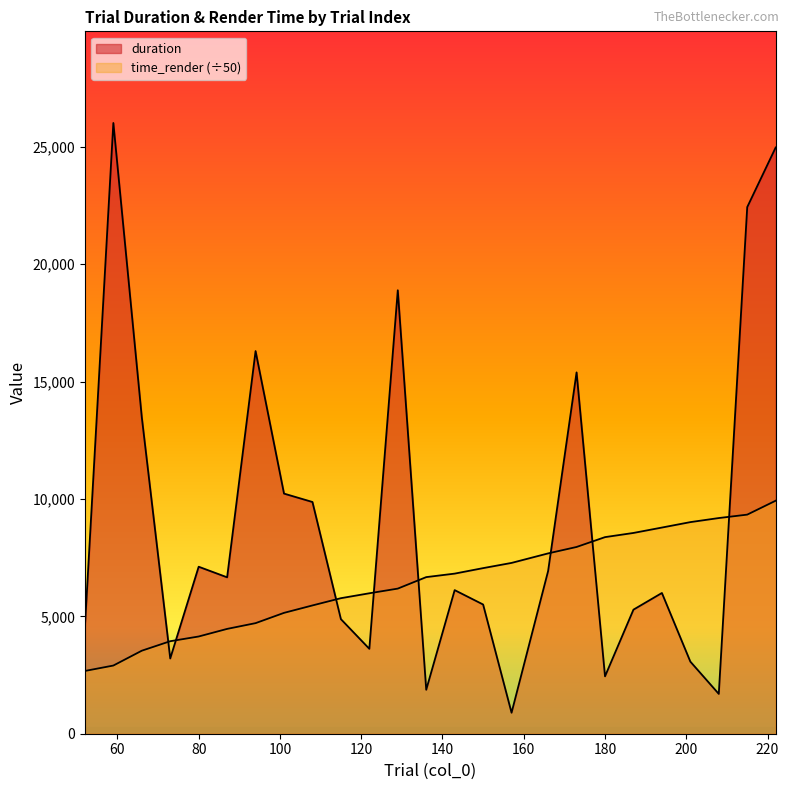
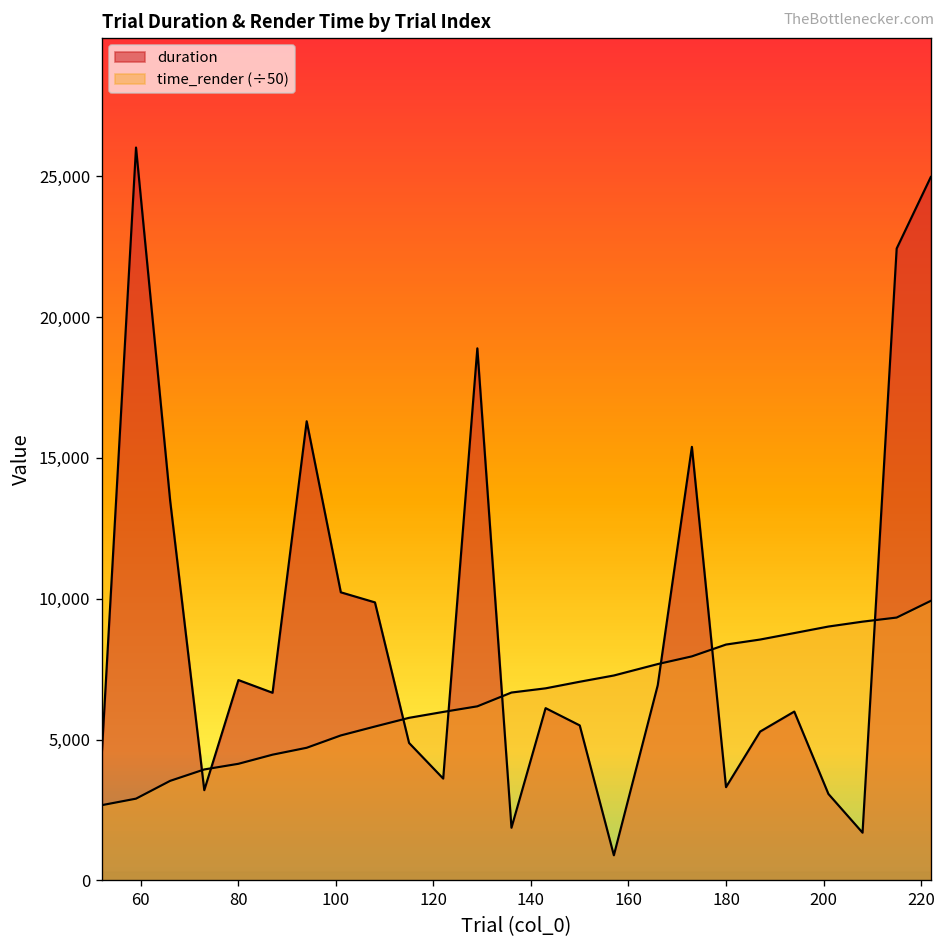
  {
    "duration": {
      "80": "7,100",
-     "180": "2,400"
+     "180": "3,300"
    },
    "time_render (÷50)": {
      "80": "4,100",
      "180": "8,400"
    }
  }
